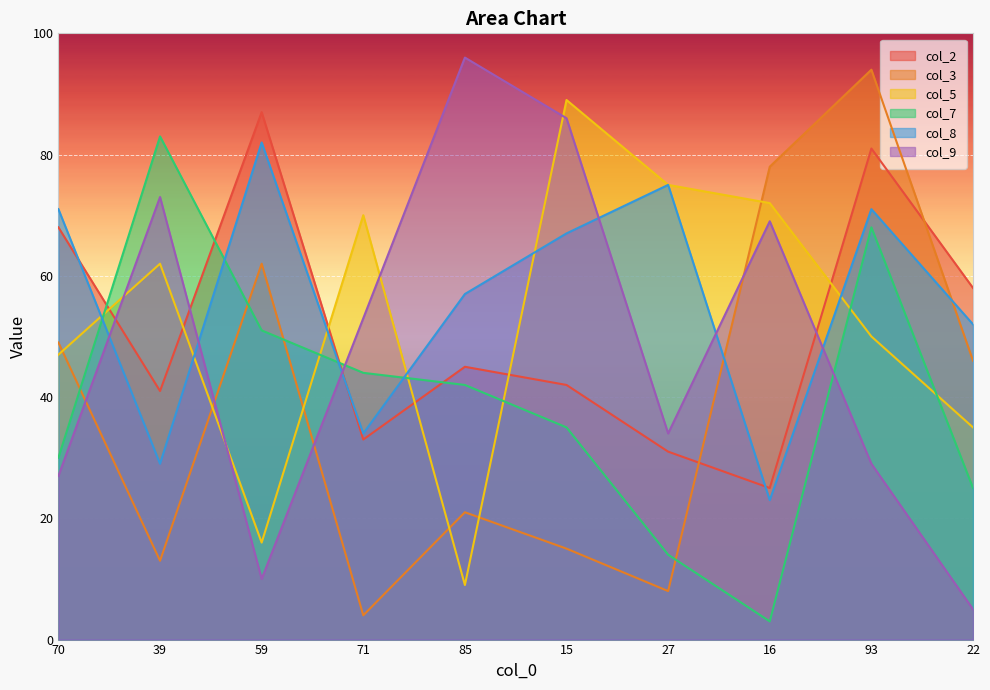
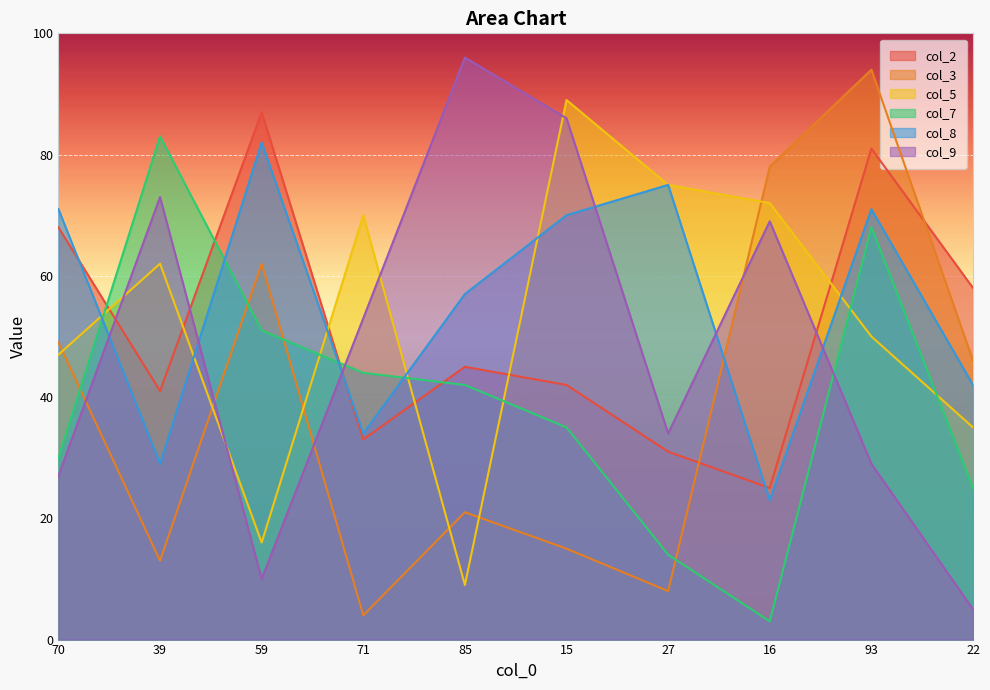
  {
    "col_5": {
      "70": 47,
      "39": 62,
      "59": 16,
      "71": 70,
      "85": 9,
      "15": 89,
      "16": 72,
      "93": 50,
      "22": 35
    },
    "col_7": {
      "70": 30,
      "39": 83,
      "59": 51,
      "71": 44,
      "85": 42,
      "15": 35,
      "27": 14,
      "16": 3,
      "93": 68,
      "22": 25
    },
    "col_8": {
      "70": 71,
      "39": 29,
      "59": 82,
      "71": 34,
      "85": 57,
-     "15": 67,
+     "15": 70,
      "16": 23,
      "93": 71,
-     "22": 52
+     "22": 42
    },
    "col_9": {
      "70": 27,
      "39": 73,
      "59": 10,
      "71": 53,
      "85": 96,
      "15": 86,
      "27": 34,
      "16": 69,
      "93": 29,
      "22": 5
    }
  }
